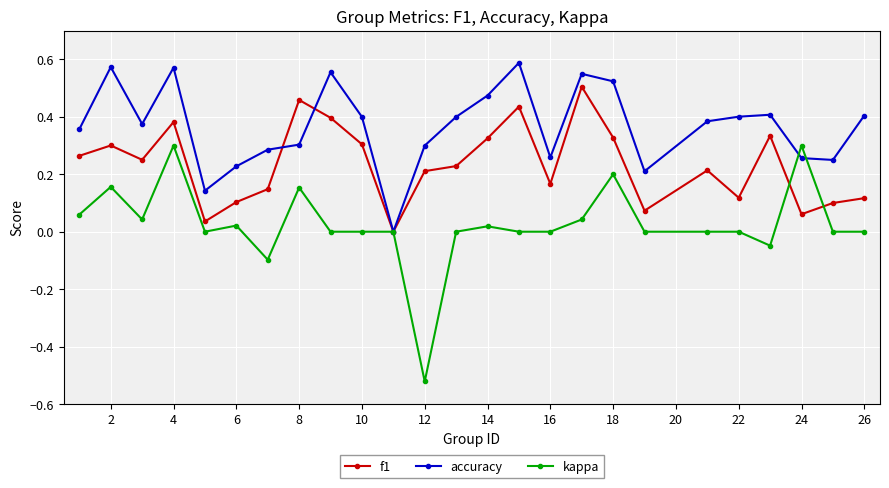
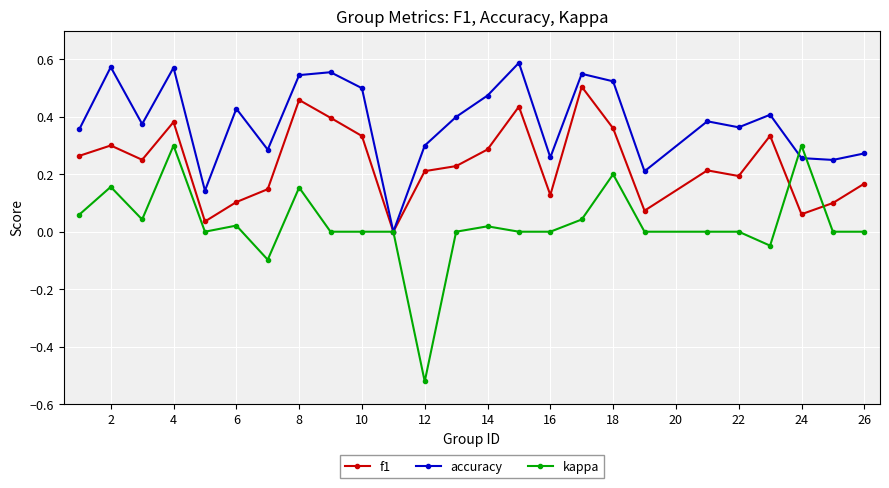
  {
    "f1": {
      "2": 0.30,
      "4": 0.38,
      "6": 0.10,
      "8": 0.46,
-     "10": 0.30,
+     "10": 0.33,
      "12": 0.21,
-     "14": 0.33,
-     "16": 0.17,
-     "18": 0.33,
-     "22": 0.12,
+     "14": 0.29,
+     "16": 0.13,
+     "18": 0.36,
+     "22": 0.19,
      "24": 0.06,
-     "26": 0.12
+     "26": 0.17
    },
    "accuracy": {
      "2": 0.57,
      "4": 0.57,
-     "6": 0.23,
-     "8": 0.30,
-     "10": 0.4,
+     "6": 0.43,
+     "8": 0.55,
+     "10": 0.5,
      "12": 0.30,
      "14": 0.47,
      "16": 0.26,
      "18": 0.52,
-     "22": 0.40,
+     "22": 0.36,
      "24": 0.26,
-     "26": 0.40
+     "26": 0.27
    },
    "kappa": {
      "2": 0.16,
      "4": 0.30,
      "6": 0.02,
      "8": 0.15,
      "10": 0.00,
      "12": -0.52,
      "14": 0.02,
      "16": 0.00,
      "18": 0.20,
      "22": 0.00,
      "24": 0.30,
      "26": 0.00
    }
  }
